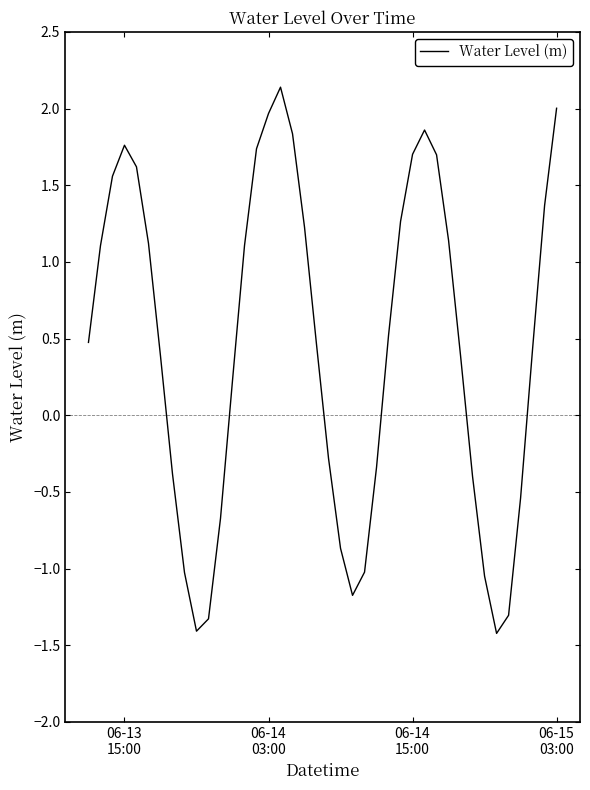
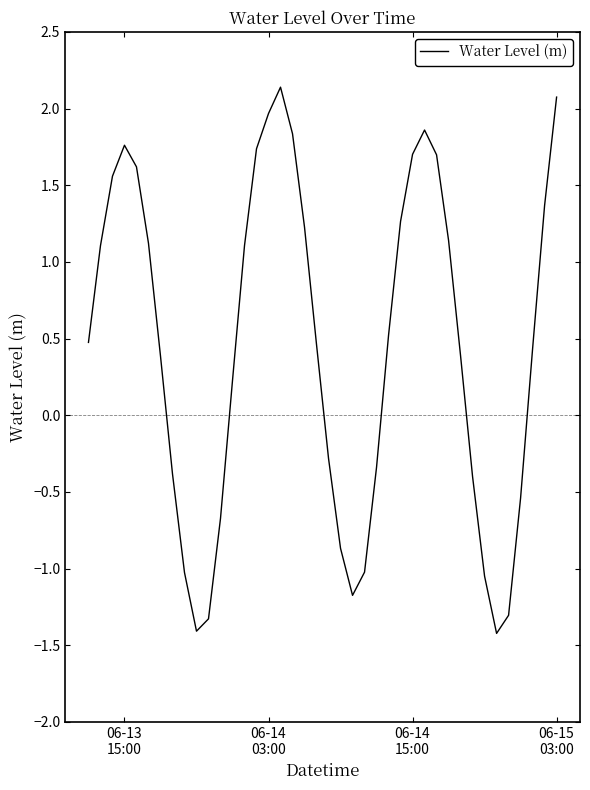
  {
    "06-13 15:00": 1.76,
    "06-14 03:00": 1.97,
    "06-14 15:00": 1.70,
-   "06-15 03:00": 2.00
+   "06-15 03:00": 2.07
  }
